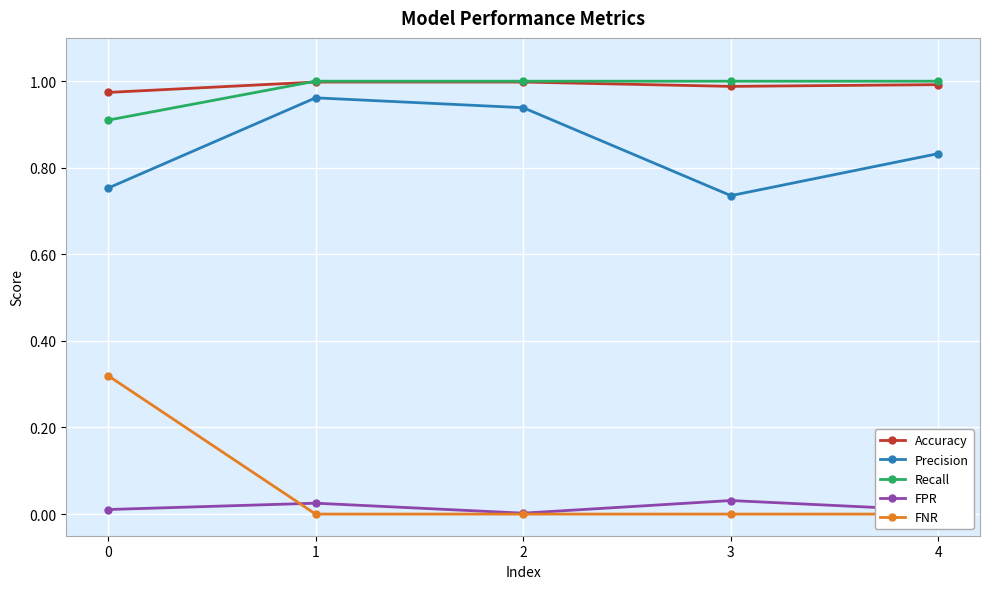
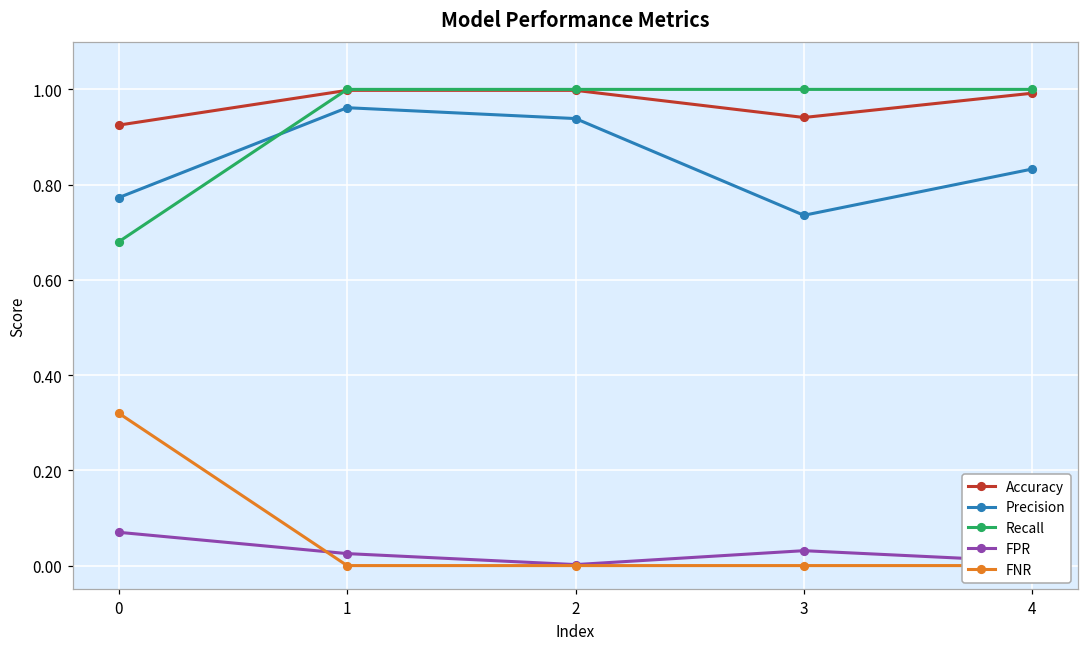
  {
    "Accuracy": {
-     "0": 0.97,
-     "3": 0.99,
+     "0": 0.93,
+     "3": 0.94,
      "4": 0.99
    },
    "Precision": {
-     "0": 0.75,
+     "0": 0.77,
      "1": 0.96,
      "2": 0.94,
      "3": 0.74,
      "4": 0.83
    },
    "Recall": {
-     "0": 0.91,
+     "0": 0.68,
      "3": 1.00,
      "4": 1.00
    },
    "FPR": {
-     "0": 0.01,
+     "0": 0.07,
      "1": 0.03,
      "3": 0.03
    },
    "FNR": {
      "0": 0.32,
      "1": 0.00,
      "3": 0.00
    }
  }
